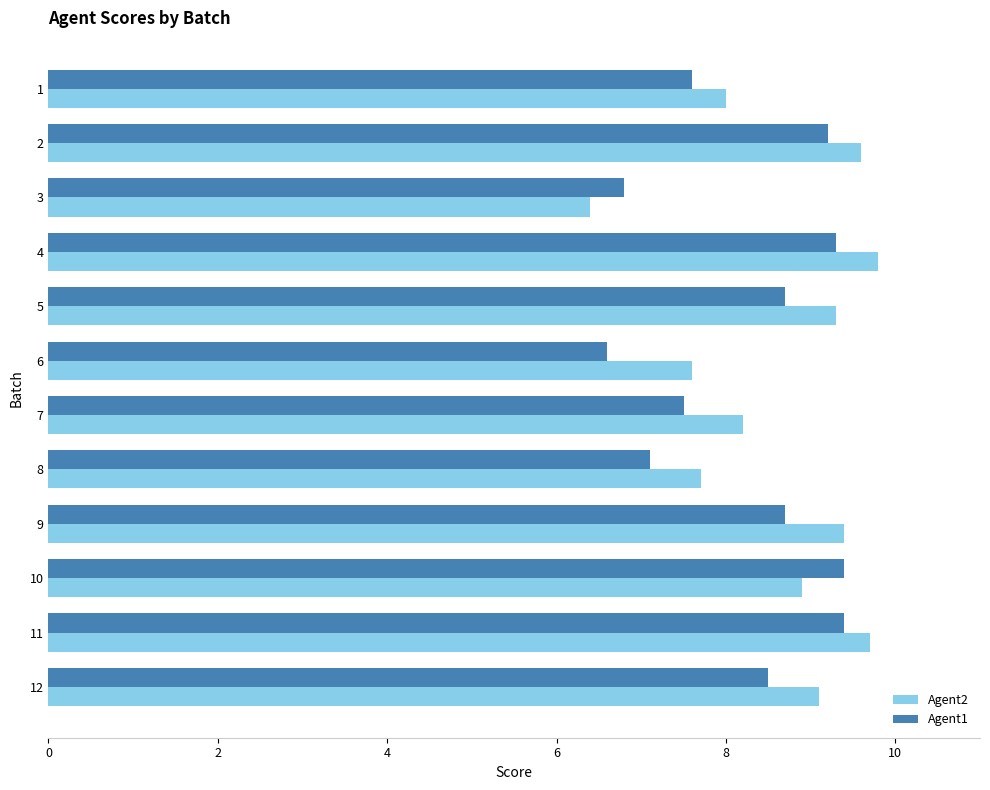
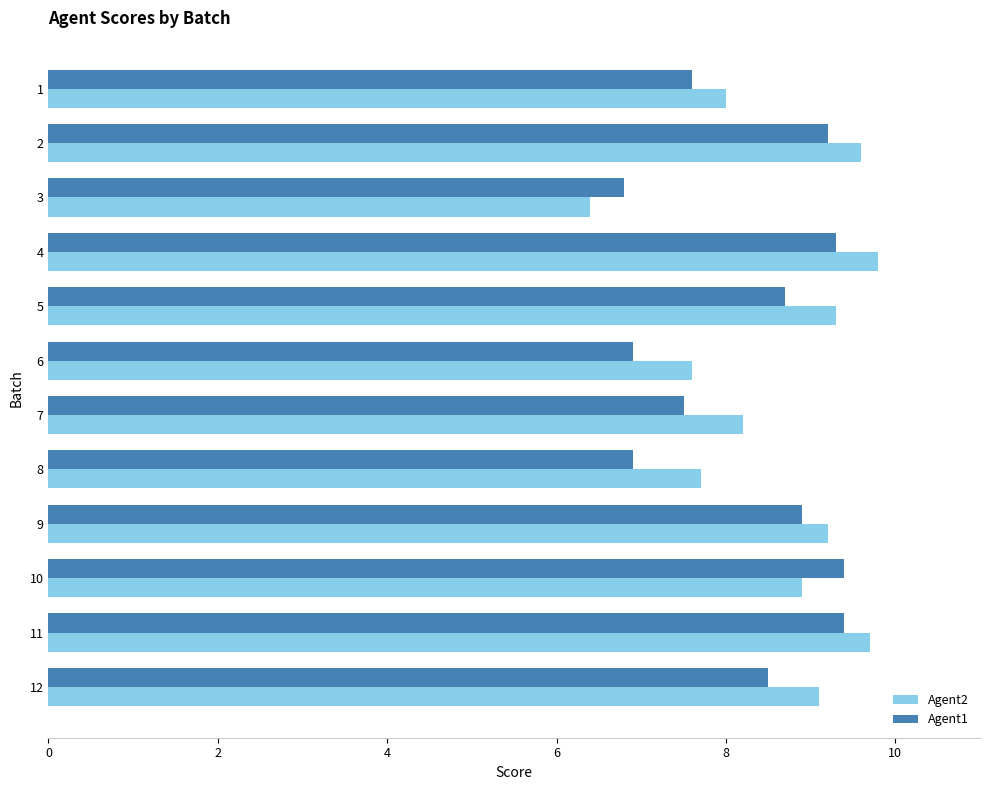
  {
    "Agent2": {
      "1": 8.0,
      "2": 9.6,
      "3": 6.4,
      "4": 9.8,
      "5": 9.3,
      "6": 7.6,
      "7": 8.2,
      "8": 7.7,
-     "9": 9.4,
+     "9": 9.2,
      "10": 8.9,
      "11": 9.7,
      "12": 9.1
    },
    "Agent1": {
      "1": 7.6,
      "2": 9.2,
      "3": 6.8,
      "4": 9.3,
      "5": 8.7,
-     "6": 6.6,
+     "6": 6.9,
      "7": 7.5,
-     "8": 7.1,
-     "9": 8.7,
+     "8": 6.9,
+     "9": 8.9,
      "10": 9.4,
      "11": 9.4,
      "12": 8.5
    }
  }
